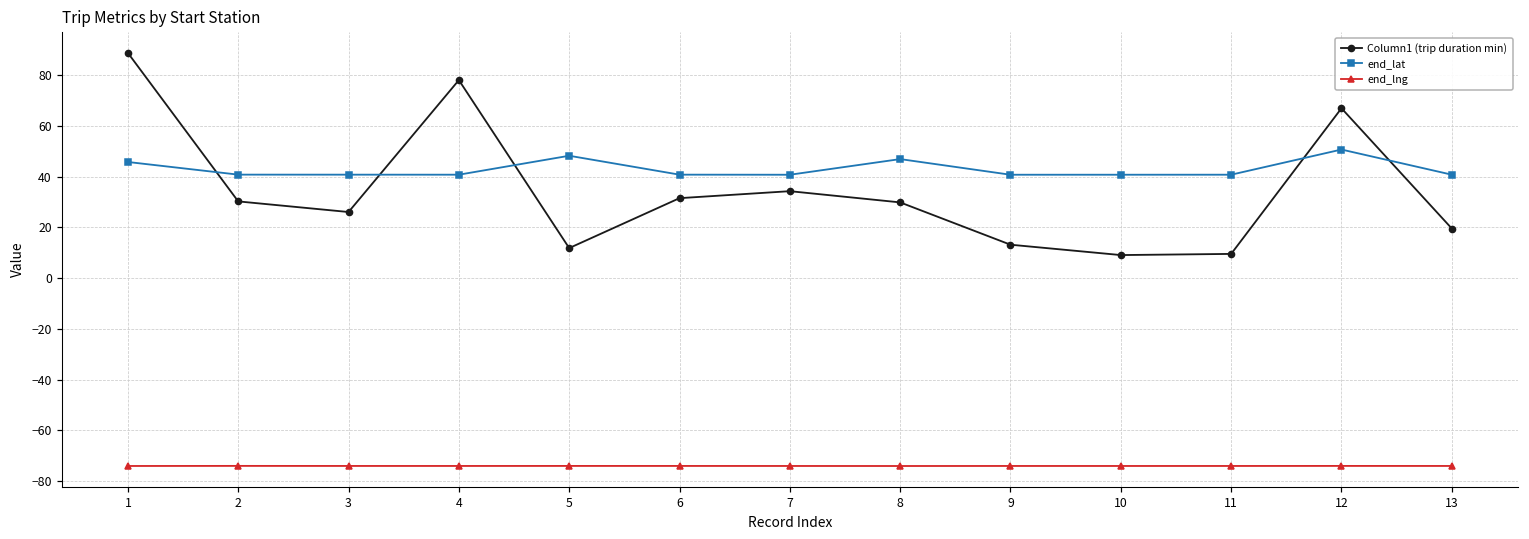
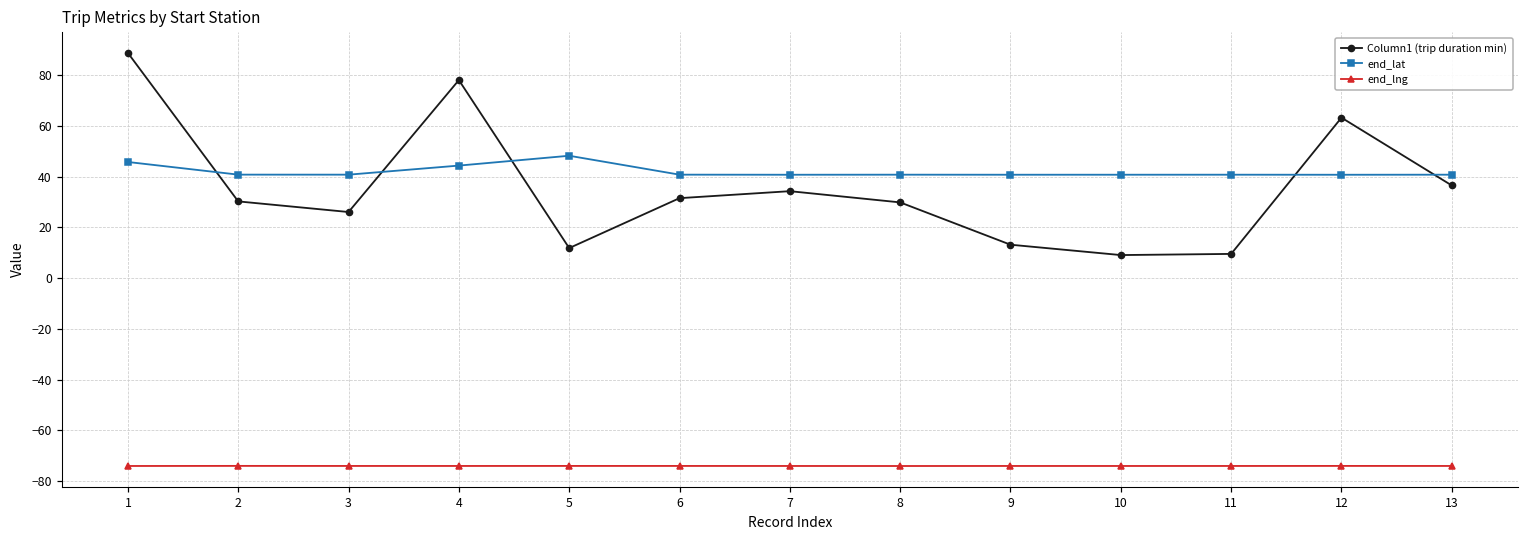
  {
    "Column1 (trip duration min)": {
      "1": 89,
      "2": 30,
      "3": 26,
      "4": 78,
      "5": 12,
      "6": 31,
      "7": 34,
      "8": 30,
      "9": 13,
      "10": 9,
      "11": 10,
-     "12": 67,
-     "13": 20
+     "12": 63,
+     "13": 37
    },
    "end_lat": {
      "1": 46,
      "2": 41,
      "3": 41,
-     "4": 41,
+     "4": 44,
      "5": 48,
      "6": 41,
      "7": 41,
-     "8": 47,
+     "8": 41,
      "9": 41,
      "10": 41,
      "11": 41,
-     "12": 51,
+     "12": 41,
      "13": 41
    },
    "end_lng": {
      "1": -74,
      "2": -74,
      "3": -74,
      "4": -74,
      "5": -74,
      "6": -74,
      "7": -74,
      "8": -74,
      "9": -74,
      "10": -74,
      "11": -74,
      "12": -74,
      "13": -74
    }
  }
